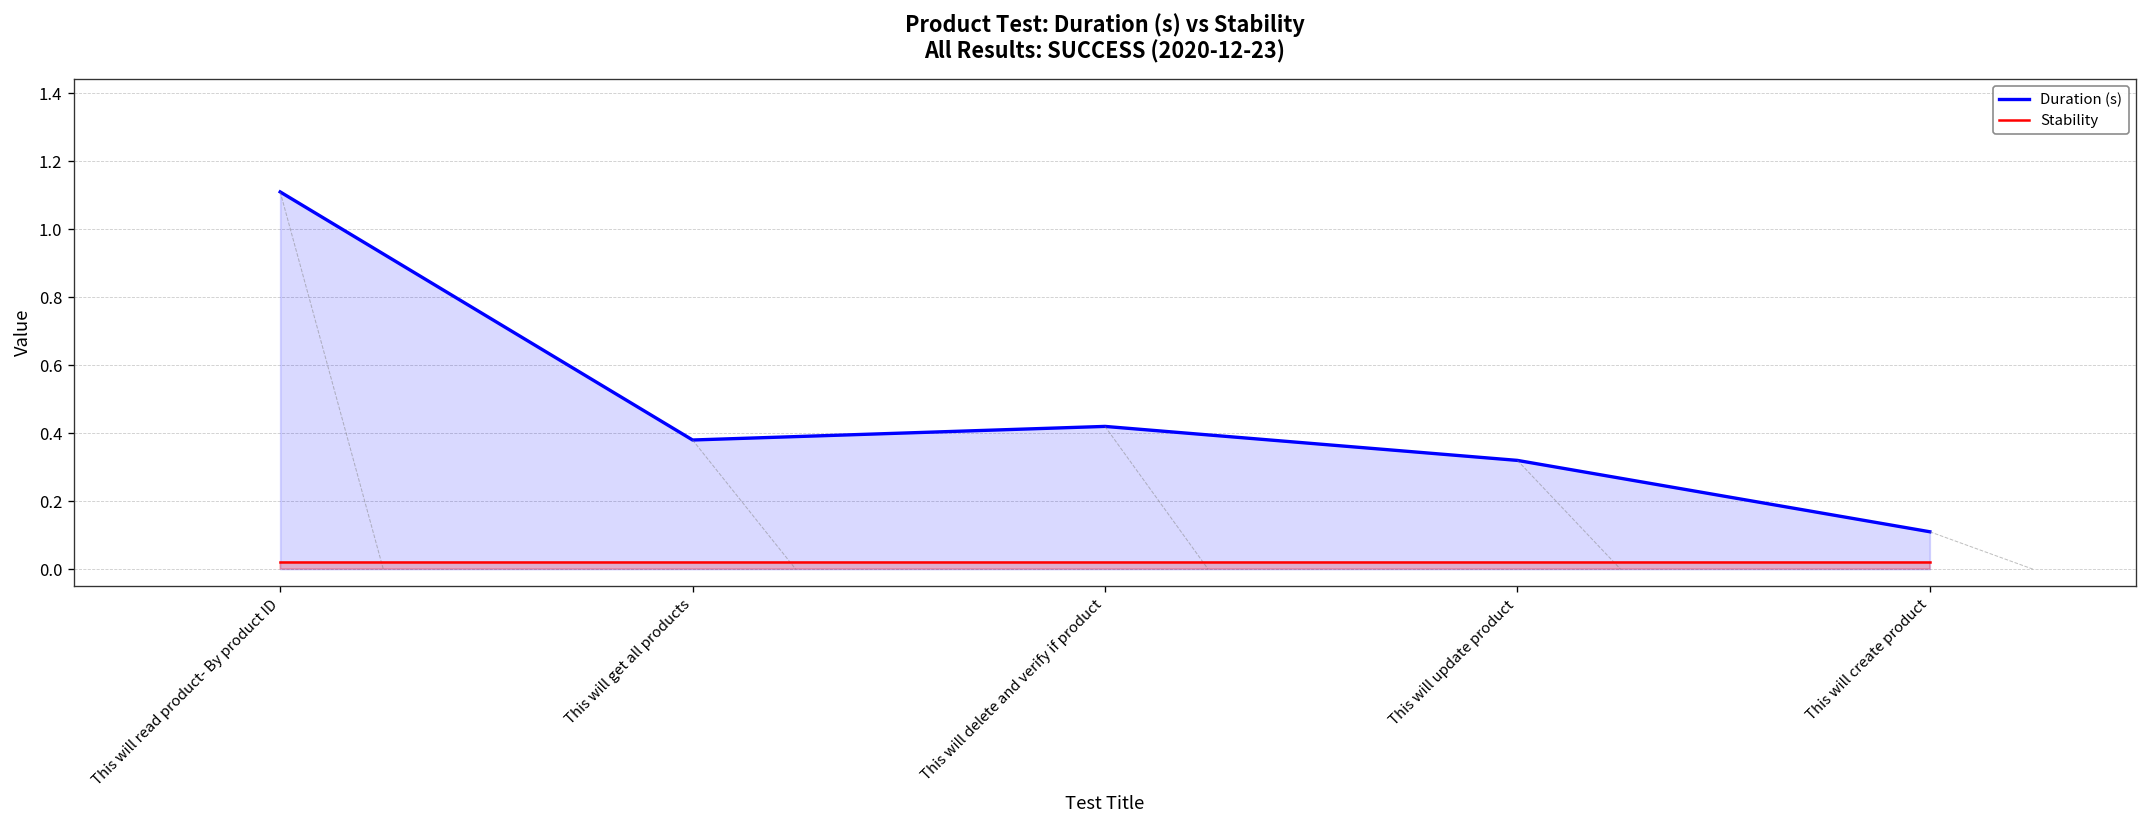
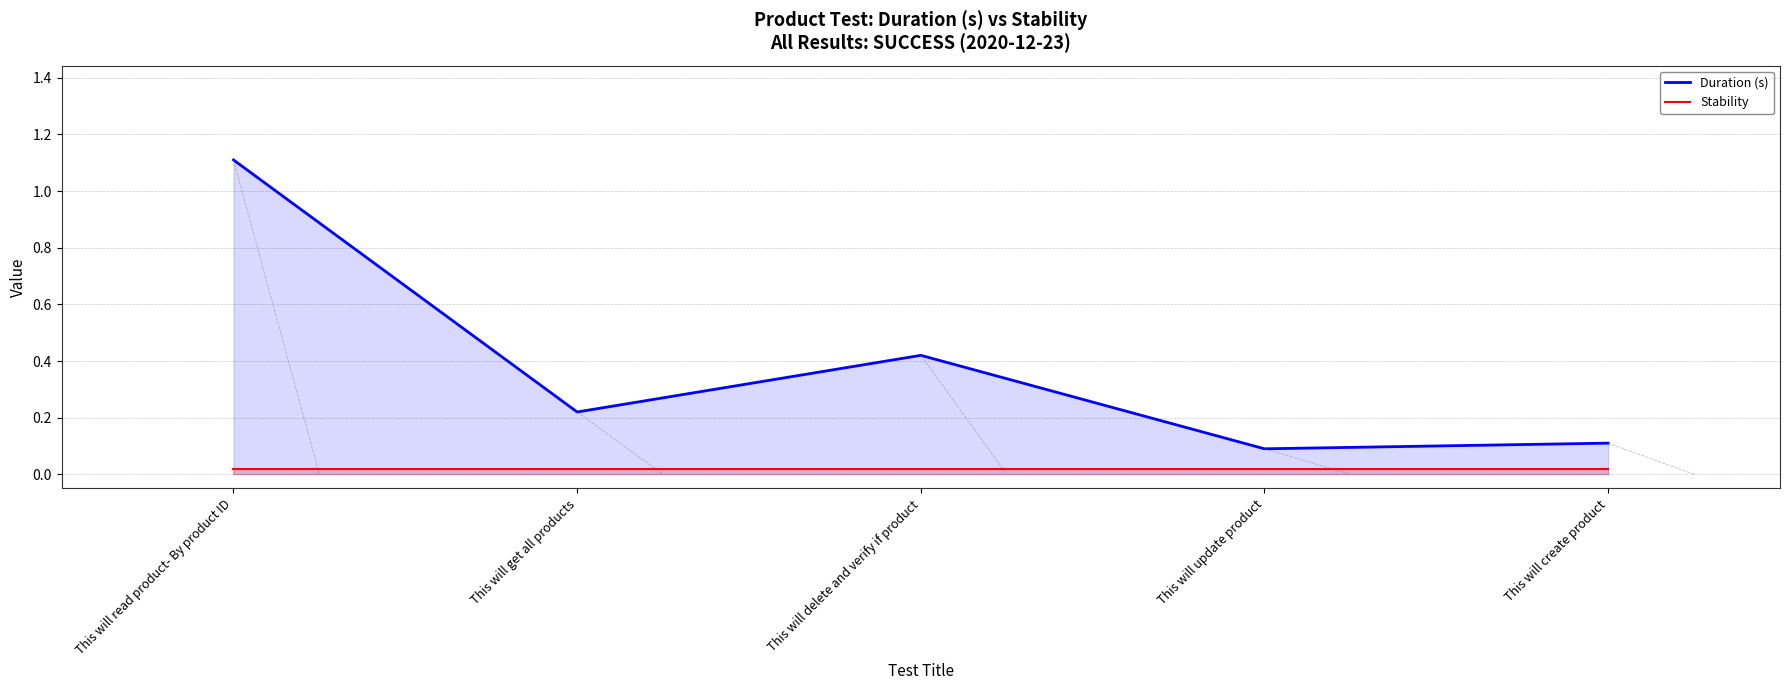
  {
    "Duration (s)": {
-     "This will get all products": 0.38,
-     "This will update product": 0.32
+     "This will get all products": 0.22,
+     "This will update product": 0.09
    }
  }
